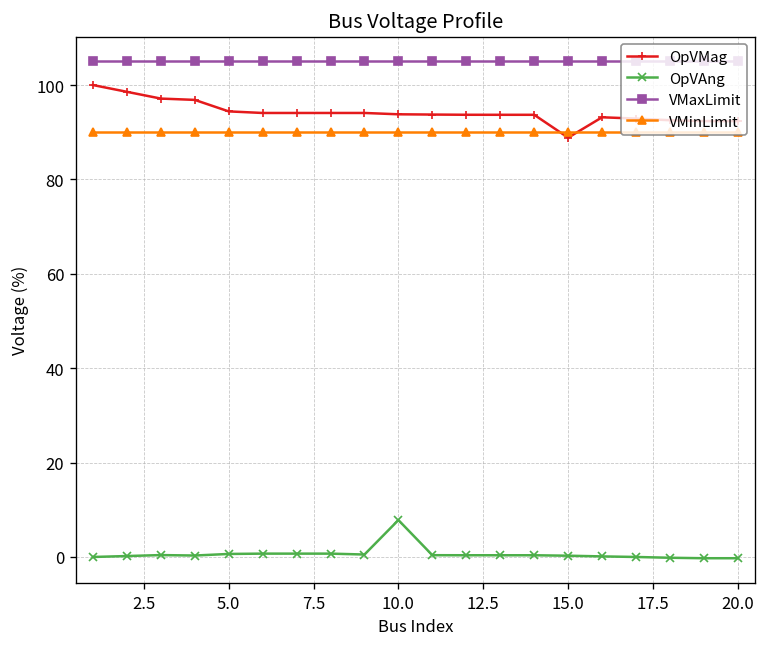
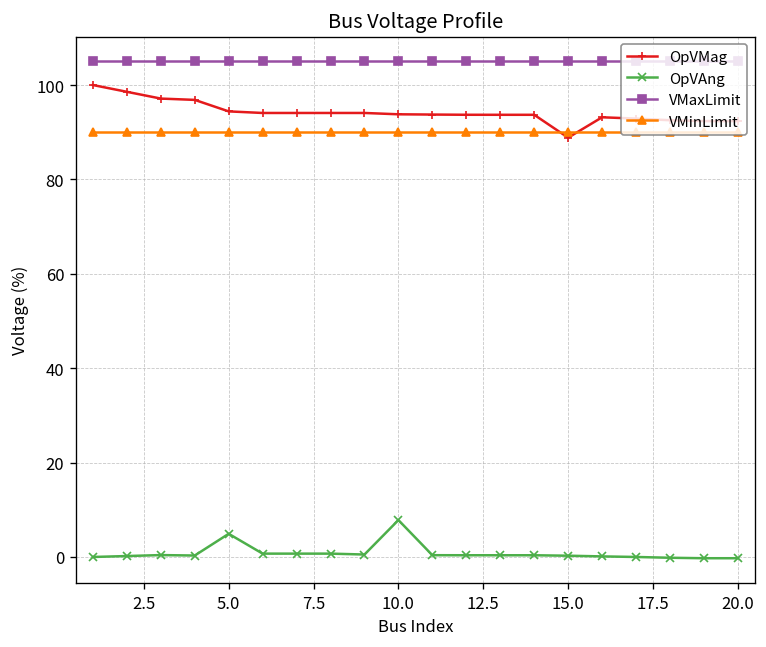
  {
    "OpVMag": {
      "5.0": 94,
      "10.0": 94,
      "15.0": 89
    },
    "OpVAng": {
-     "5.0": 1,
+     "5.0": 5,
      "10.0": 8,
      "15.0": 0,
      "20.0": 0
    },
    "VMaxLimit": {
      "5.0": 105,
      "10.0": 105,
      "15.0": 105
    },
    "VMinLimit": {
      "5.0": 90,
      "10.0": 90,
      "15.0": 90
    }
  }
